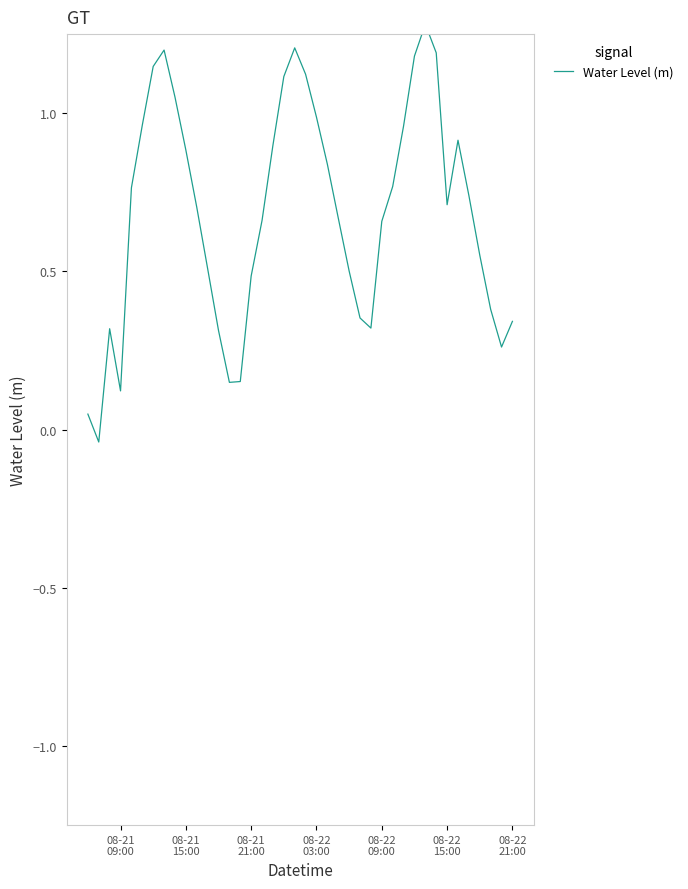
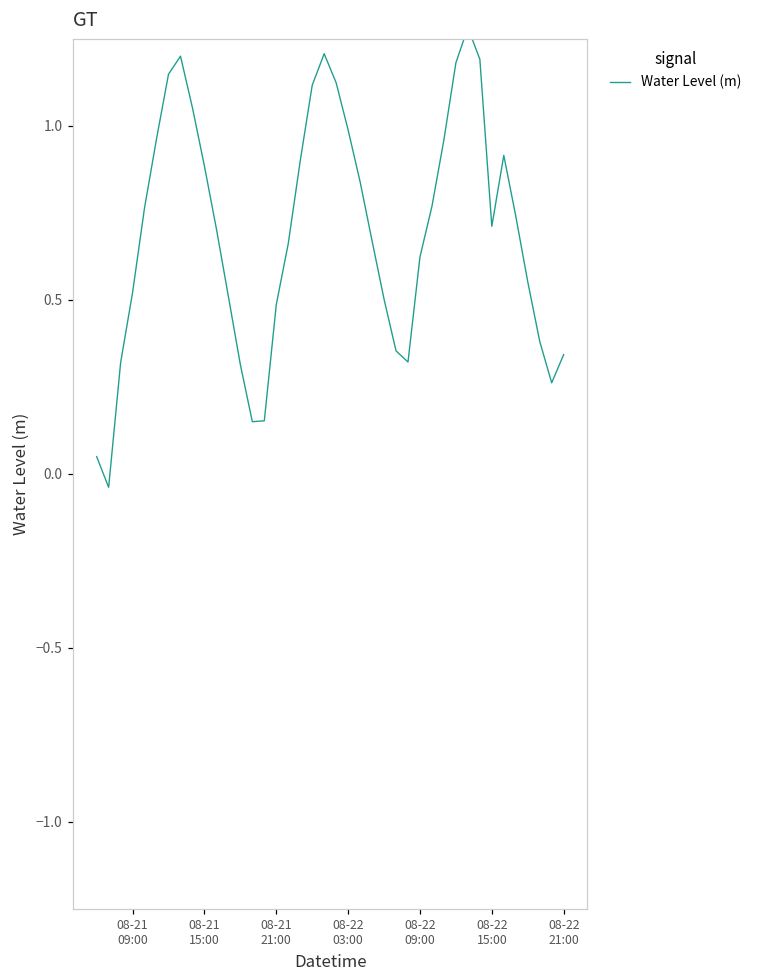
  {
-   "08-21 09:00": 0.12,
+   "08-21 09:00": 0.52,
    "08-21 15:00": 0.88,
    "08-21 21:00": 0.49,
    "08-22 03:00": 0.99,
-   "08-22 09:00": 0.66,
+   "08-22 09:00": 0.62,
    "08-22 15:00": 0.71,
    "08-22 21:00": 0.34
  }
